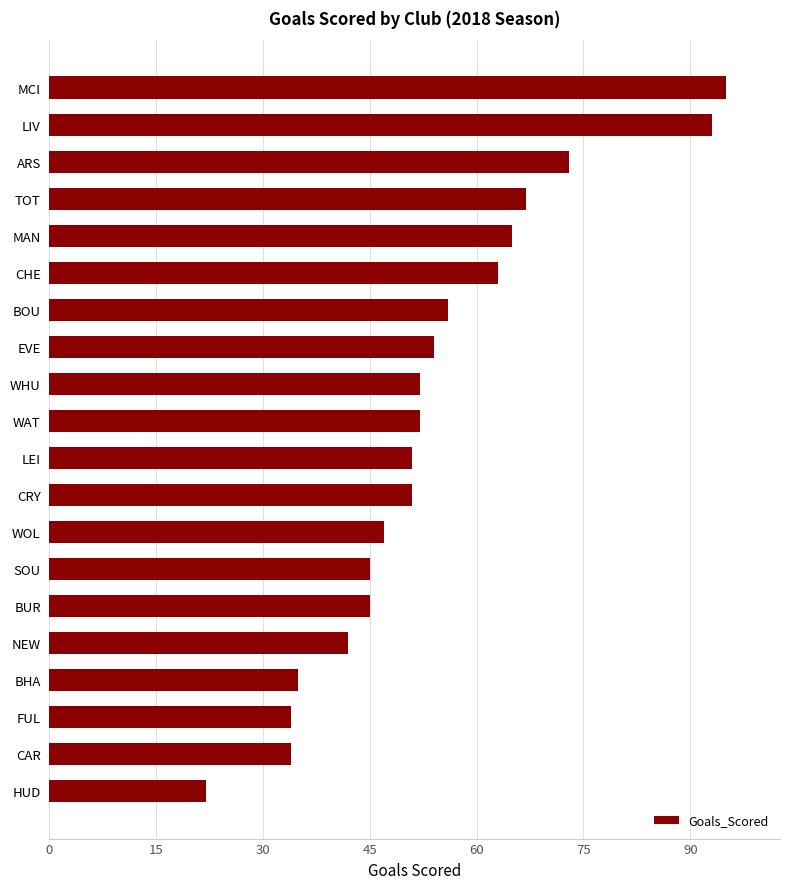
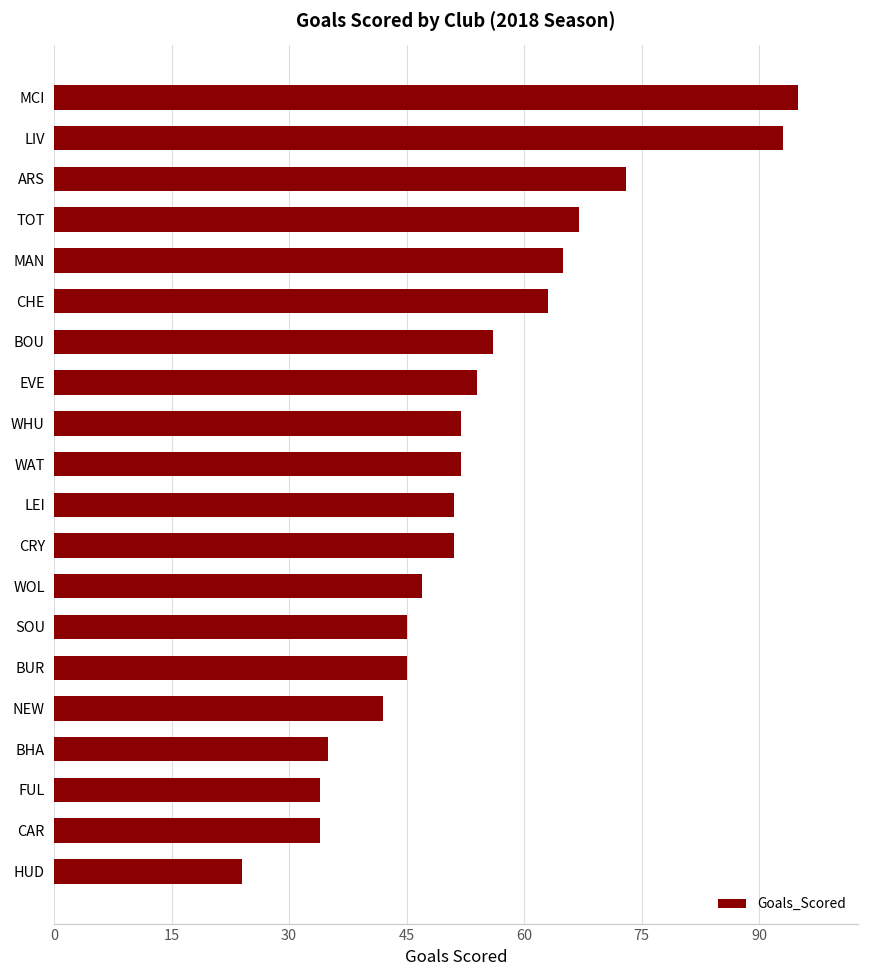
  {
    "MCI": 95,
    "LIV": 93,
    "ARS": 73,
    "TOT": 67,
    "MAN": 65,
    "CHE": 63,
    "BOU": 56,
    "EVE": 54,
    "WHU": 52,
    "WAT": 52,
    "LEI": 51,
    "CRY": 51,
    "WOL": 47,
    "SOU": 45,
    "BUR": 45,
    "NEW": 42,
    "BHA": 35,
    "FUL": 34,
    "CAR": 34,
-   "HUD": 22
+   "HUD": 24
  }
